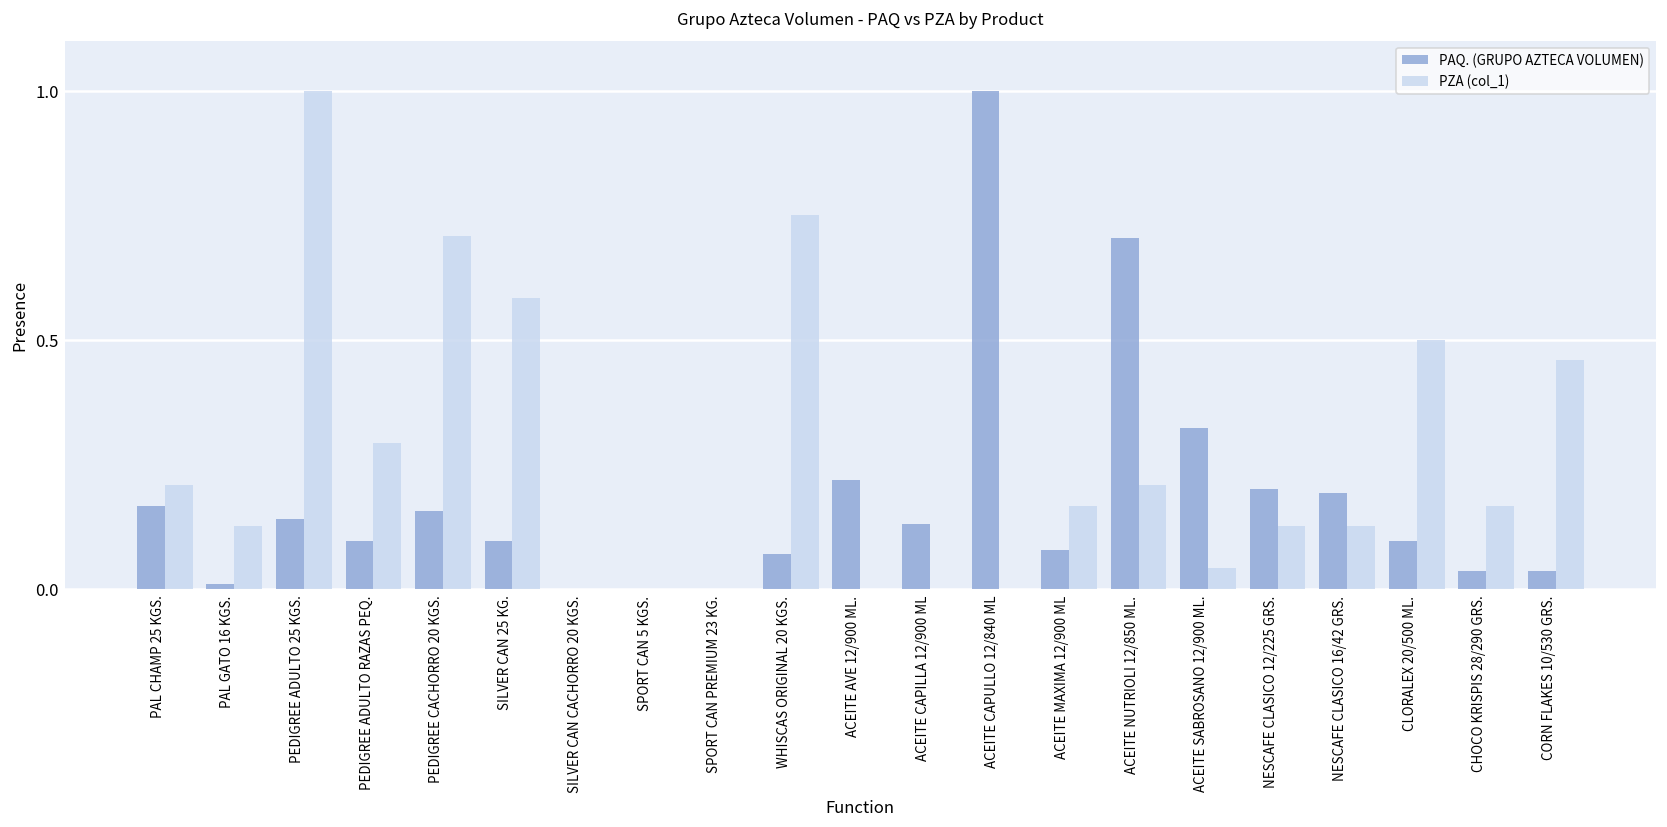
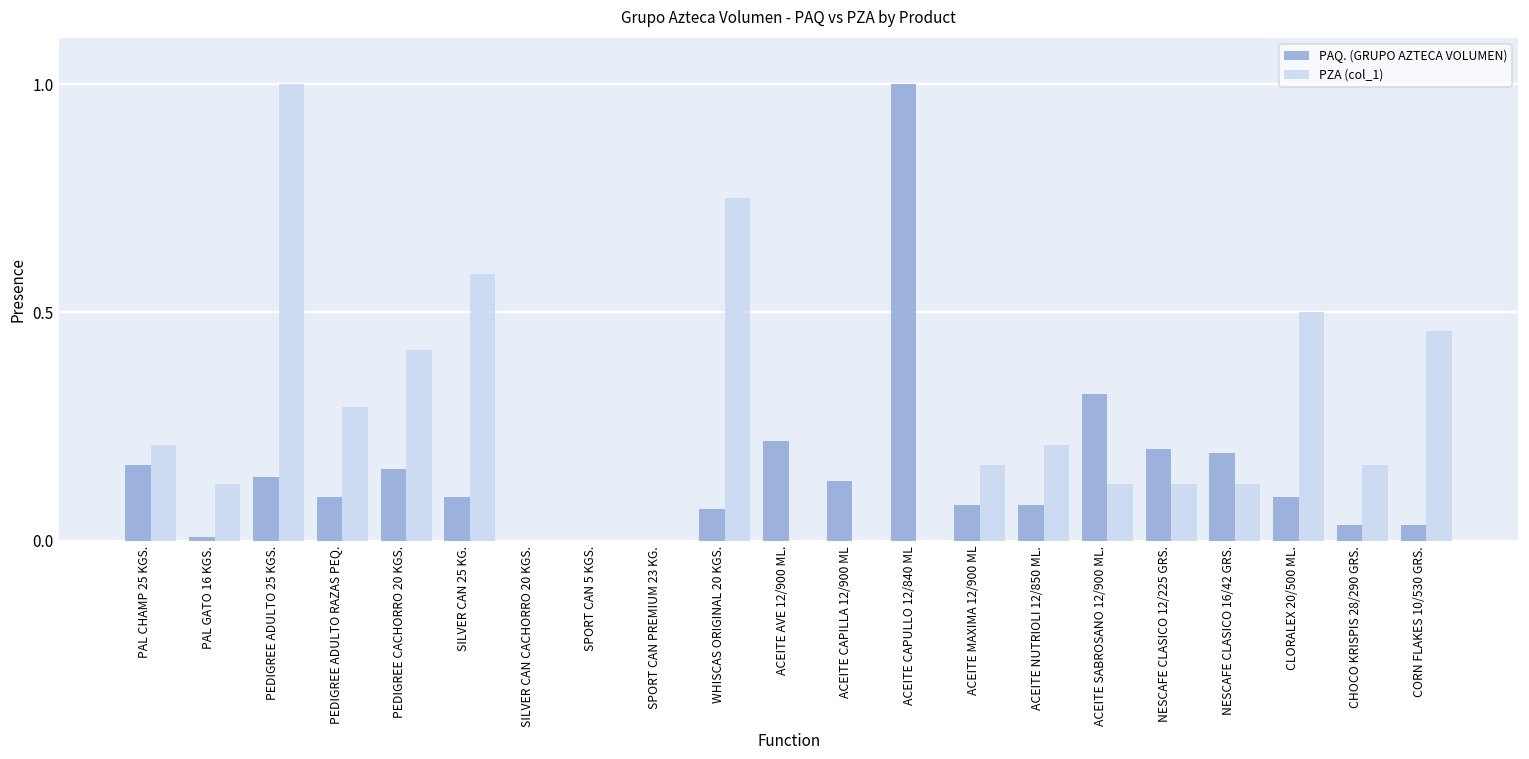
  {
    "PAQ. (GRUPO AZTECA VOLUMEN)": {
      "PAL CHAMP 25 KGS.": 0.17,
      "PAL GATO 16 KGS.": 0.01,
      "PEDIGREE ADULTO 25 KGS.": 0.14,
      "PEDIGREE ADULTO RAZAS PEQ.": 0.10,
      "PEDIGREE CACHORRO 20 KGS.": 0.16,
      "SILVER CAN 25 KG.": 0.10,
      "SILVER CAN CACHORRO 20 KGS.": 0.00,
      "SPORT CAN 5 KGS.": 0.00,
      "SPORT CAN PREMIUM 23 KG.": 0.00,
      "WHISCAS ORIGINAL 20 KGS.": 0.07,
      "ACEITE AVE 12/900 ML.": 0.22,
      "ACEITE CAPILLA 12/900 ML": 0.13,
      "ACEITE CAPULLO 12/840 ML": 1.00,
      "ACEITE MAXIMA 12/900 ML": 0.08,
-     "ACEITE NUTRIOLI 12/850 ML.": 0.70,
+     "ACEITE NUTRIOLI 12/850 ML.": 0.08,
      "ACEITE SABROSANO 12/900 ML.": 0.32,
      "NESCAFE CLASICO 12/225 GRS.": 0.20,
      "NESCAFE CLASICO 16/42 GRS.": 0.19,
      "CLORALEX 20/500 ML.": 0.10,
      "CHOCO KRISPIS 28/290 GRS.": 0.03,
      "CORN FLAKES 10/530 GRS.": 0.03
    },
    "PZA (col_1)": {
      "PAL CHAMP 25 KGS.": 0.21,
      "PAL GATO 16 KGS.": 0.13,
      "PEDIGREE ADULTO 25 KGS.": 1.00,
      "PEDIGREE ADULTO RAZAS PEQ.": 0.29,
-     "PEDIGREE CACHORRO 20 KGS.": 0.71,
+     "PEDIGREE CACHORRO 20 KGS.": 0.42,
      "SILVER CAN 25 KG.": 0.58,
      "SILVER CAN CACHORRO 20 KGS.": 0.00,
      "SPORT CAN 5 KGS.": 0.00,
      "SPORT CAN PREMIUM 23 KG.": 0.00,
      "WHISCAS ORIGINAL 20 KGS.": 0.75,
      "ACEITE AVE 12/900 ML.": 0.00,
      "ACEITE CAPILLA 12/900 ML": 0.00,
      "ACEITE CAPULLO 12/840 ML": 0.00,
      "ACEITE MAXIMA 12/900 ML": 0.17,
      "ACEITE NUTRIOLI 12/850 ML.": 0.21,
-     "ACEITE SABROSANO 12/900 ML.": 0.04,
+     "ACEITE SABROSANO 12/900 ML.": 0.13,
      "NESCAFE CLASICO 12/225 GRS.": 0.13,
      "NESCAFE CLASICO 16/42 GRS.": 0.13,
      "CLORALEX 20/500 ML.": 0.50,
      "CHOCO KRISPIS 28/290 GRS.": 0.17,
      "CORN FLAKES 10/530 GRS.": 0.46
    }
  }
